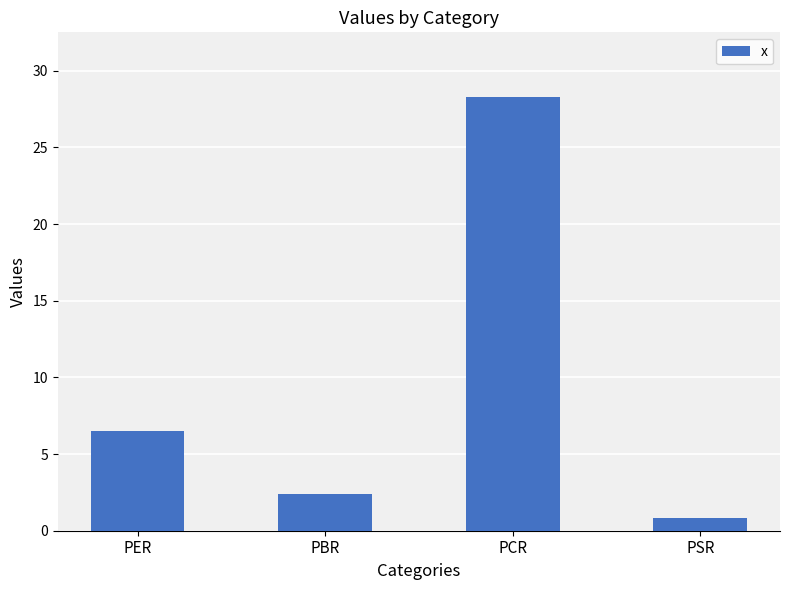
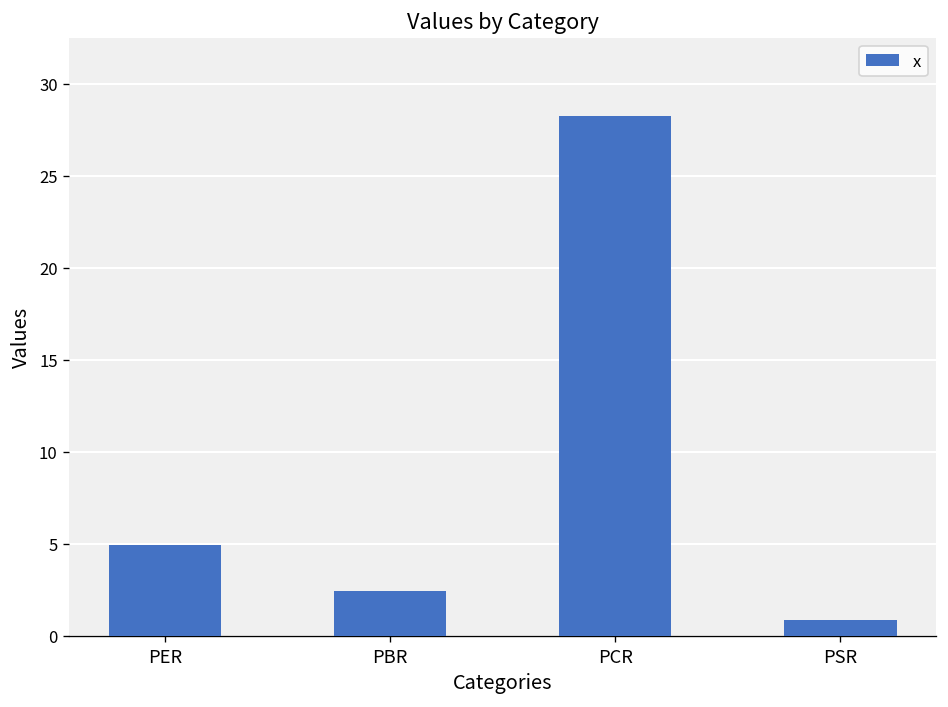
  {
-   "PER": 6.5,
+   "PER": 4.9,
    "PBR": 2.4,
    "PCR": 28.3,
    "PSR": 0.8
  }
